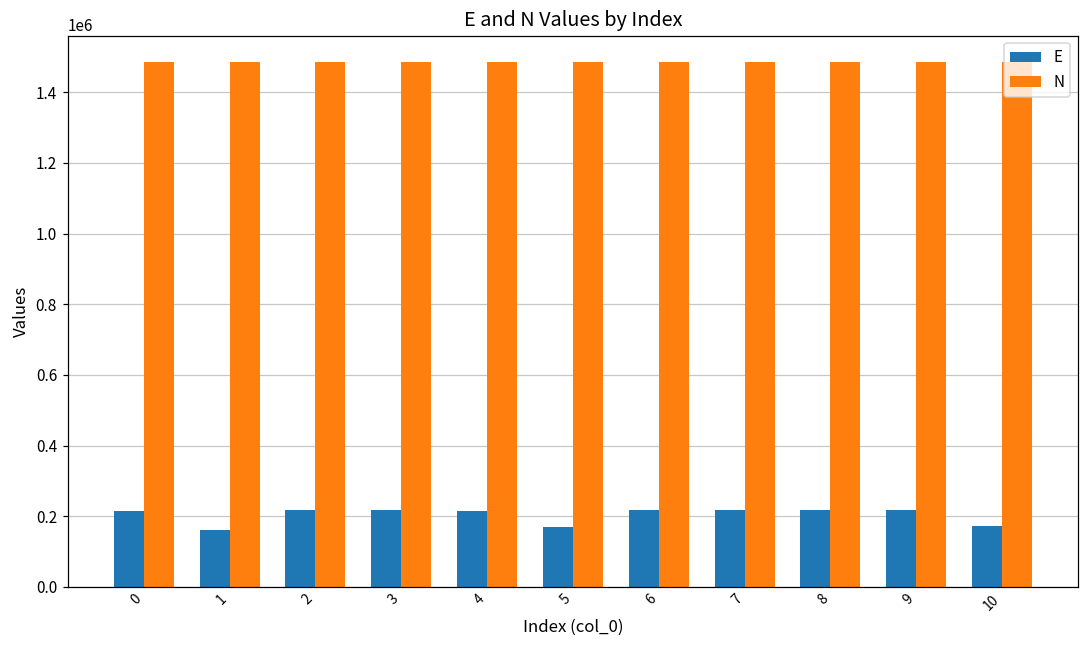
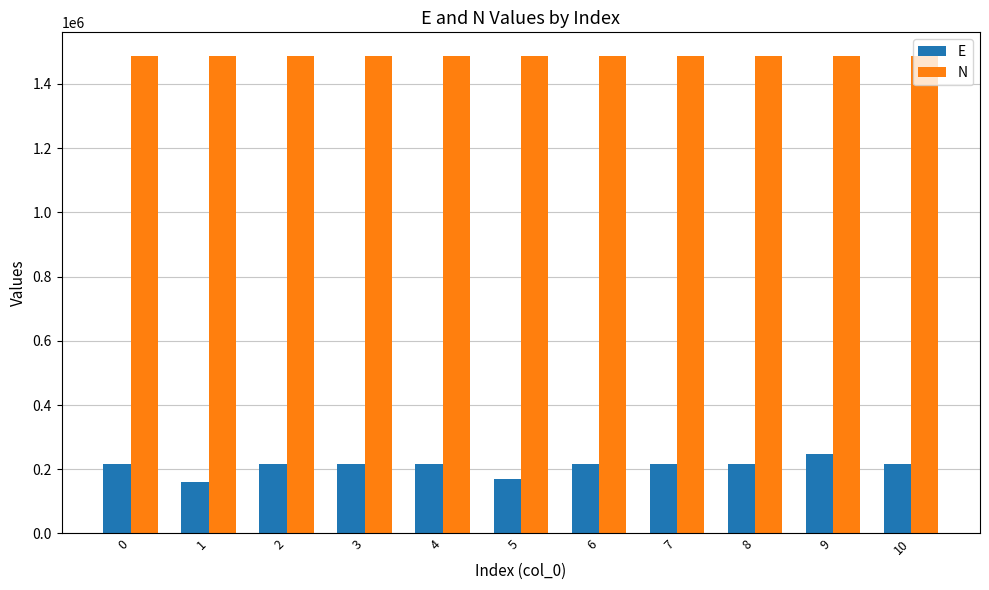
  {
    "E": {
      "0": 220000,
      "1": 160000,
      "2": 220000,
      "3": 220000,
      "4": 220000,
      "5": 170000,
      "6": 220000,
      "7": 220000,
      "8": 220000,
-     "9": 220000,
-     "10": 170000
+     "9": 250000,
+     "10": 220000
    },
    "N": {
      "0": 1490000,
      "1": 1490000,
      "2": 1490000,
      "3": 1490000,
      "4": 1490000,
      "5": 1490000,
      "6": 1490000,
      "7": 1490000,
      "8": 1490000,
      "9": 1490000
    }
  }
